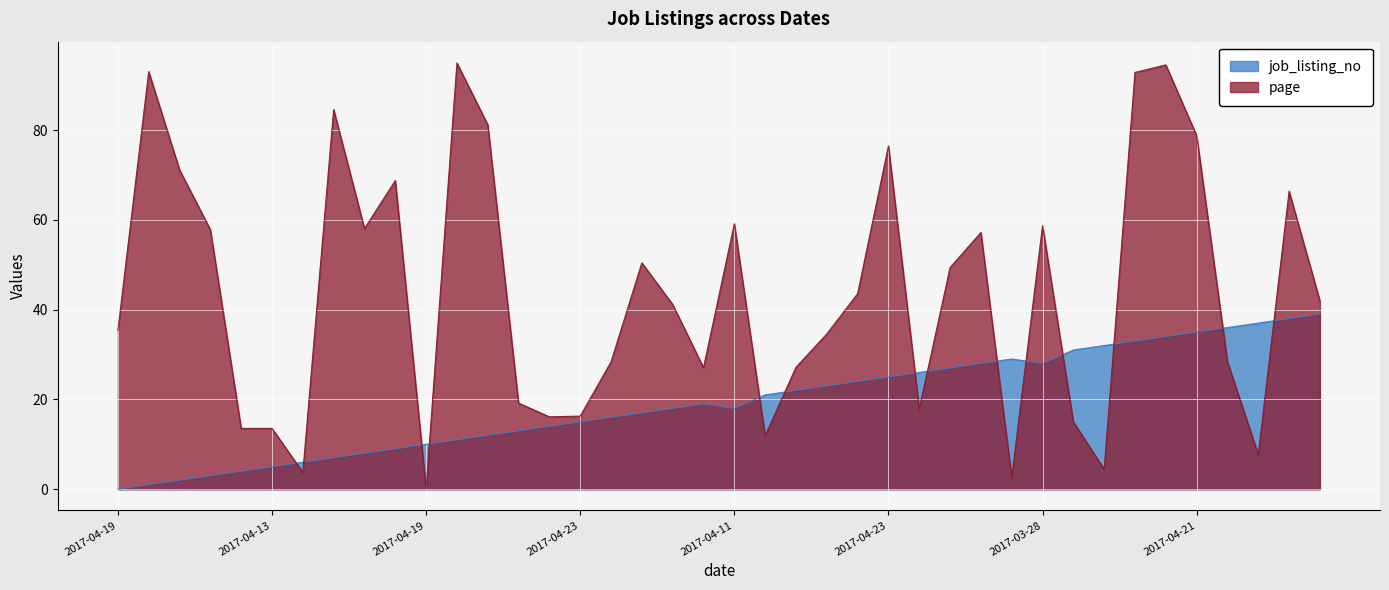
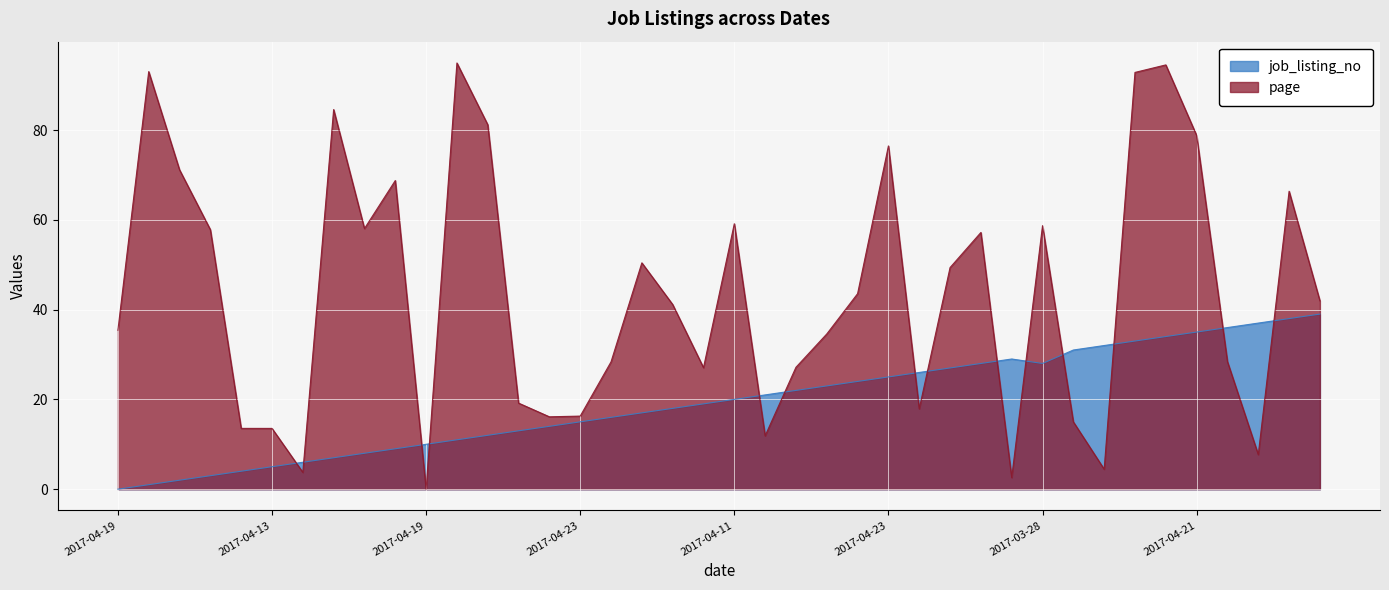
  {
    "job_listing_no": {
      "2017-04-13": 5,
-     "2017-04-11": 18,
+     "2017-04-11": 20,
      "2017-03-28": 28
    },
    "page": {
      "2017-04-13": 14,
      "2017-04-11": 59,
      "2017-03-28": 59
    }
  }
